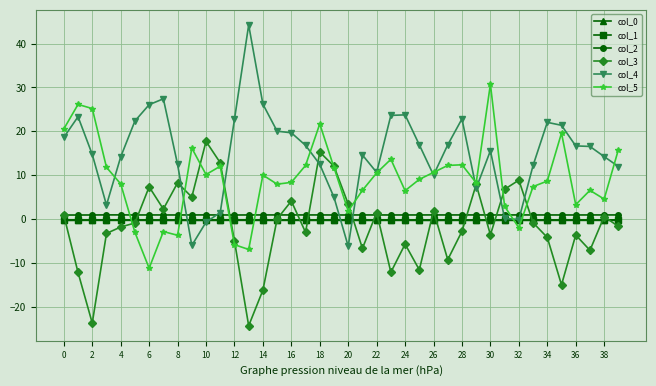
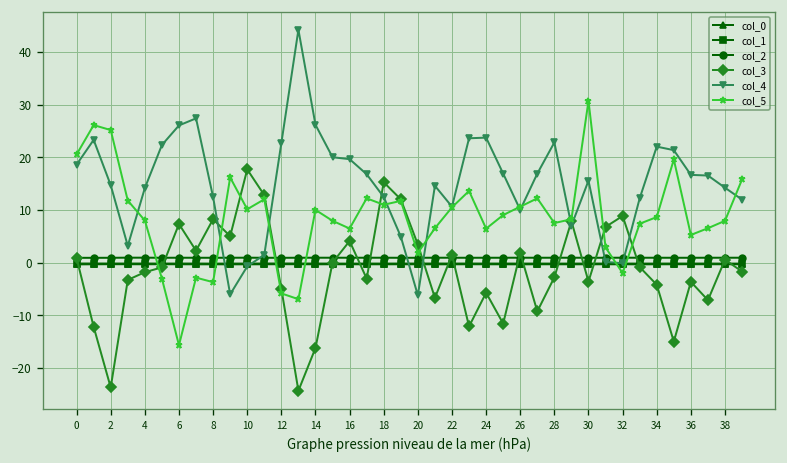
  {
    "col_5": {
      "0": 21,
      "2": 25,
      "4": 8,
-     "6": -11,
+     "6": -16,
      "8": -4,
      "10": 10,
      "12": -6,
      "14": 10,
-     "16": 8,
-     "18": 22,
+     "16": 6,
+     "18": 11,
      "20": 2,
      "24": 6,
      "26": 11,
-     "28": 12,
+     "28": 8,
      "30": 31,
      "32": -2,
      "34": 9,
-     "36": 3,
-     "38": 5
+     "36": 5,
+     "38": 8
    }
  }
